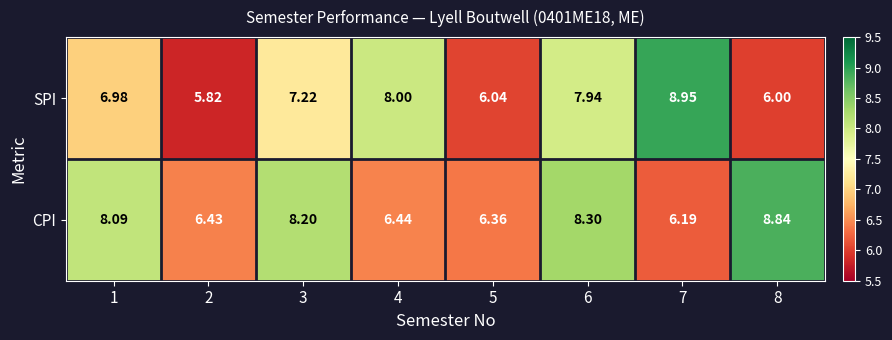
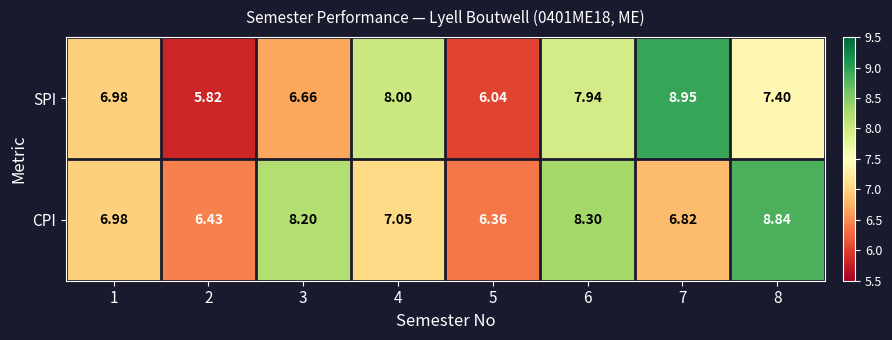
  {
    "SPI": {
      "1": 6.98,
      "2": 5.82,
-     "3": 7.22,
+     "3": 6.66,
      "4": 8.00,
      "5": 6.04,
      "6": 7.94,
      "7": 8.95,
-     "8": 6.00
+     "8": 7.40
    },
    "CPI": {
-     "1": 8.09,
+     "1": 6.98,
      "2": 6.43,
      "3": 8.20,
-     "4": 6.44,
+     "4": 7.05,
      "5": 6.36,
      "6": 8.30,
-     "7": 6.19,
+     "7": 6.82,
      "8": 8.84
    }
  }
